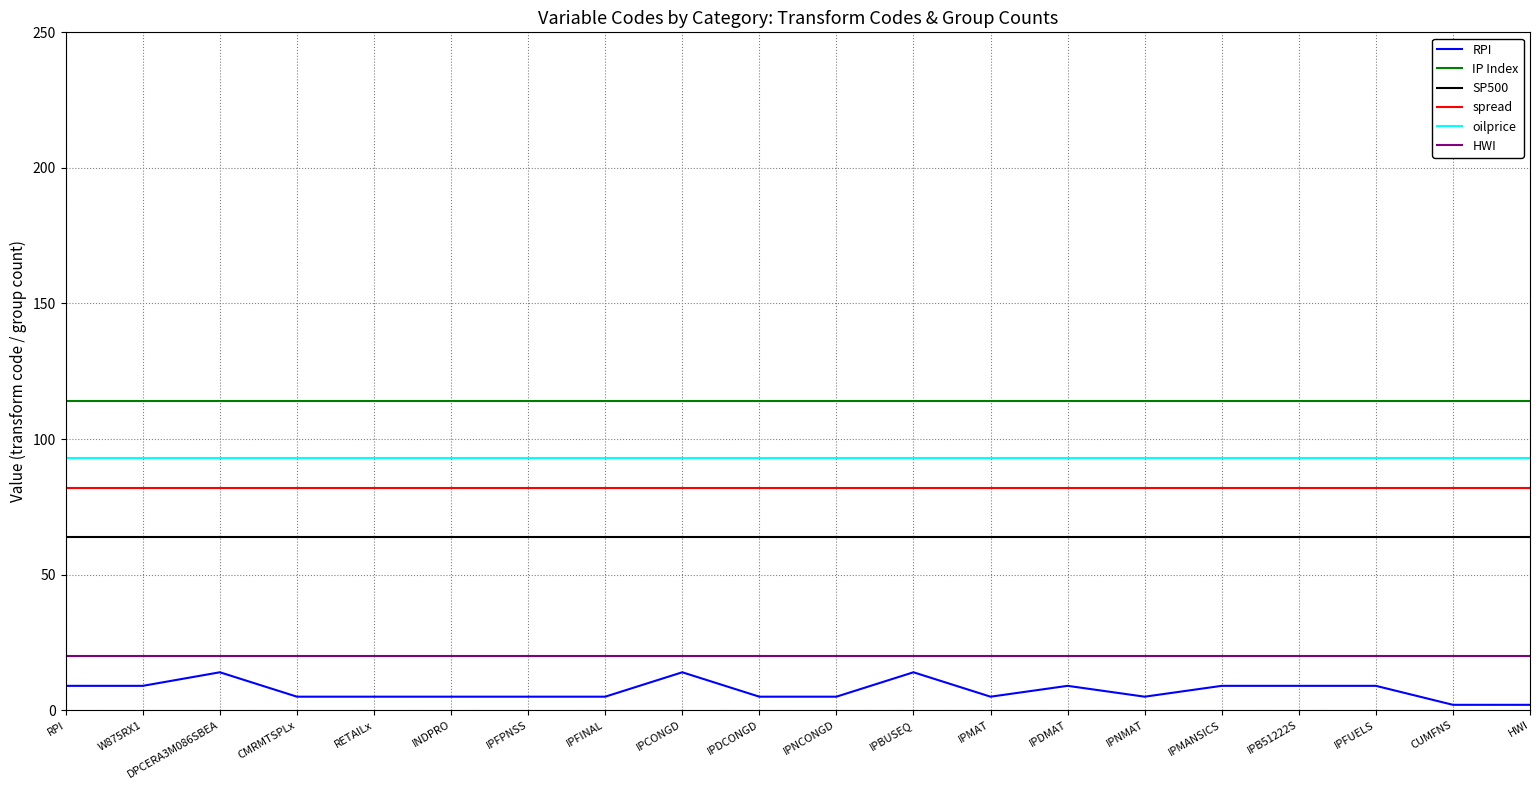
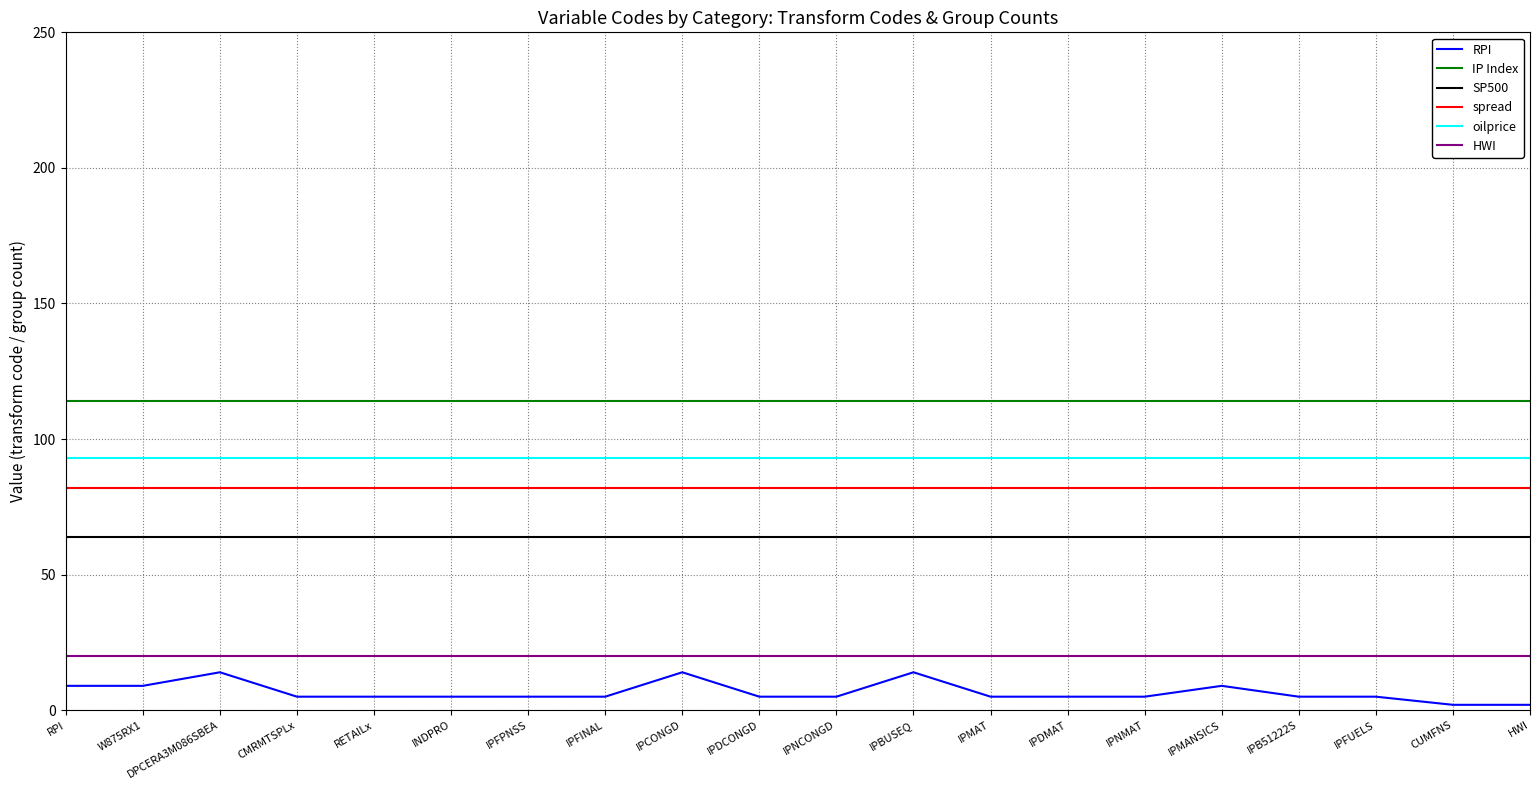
  {
    "RPI": {
      "RPI": 9,
      "W875RX1": 9,
      "DPCERA3M086SBEA": 14,
      "CMRMTSPLx": 5,
      "RETAILx": 5,
      "INDPRO": 5,
      "IPFPNSS": 5,
      "IPFINAL": 5,
      "IPCONGD": 14,
      "IPDCONGD": 5,
      "IPNCONGD": 5,
      "IPBUSEQ": 14,
      "IPMAT": 5,
-     "IPDMAT": 9,
+     "IPDMAT": 5,
      "IPNMAT": 5,
      "IPMANSICS": 9,
-     "IPB51222S": 9,
-     "IPFUELS": 9,
+     "IPB51222S": 5,
+     "IPFUELS": 5,
      "CUMFNS": 2,
      "HWI": 2
    },
    "IP Index": {
      "RPI": 114,
      "W875RX1": 114,
      "DPCERA3M086SBEA": 114,
      "CMRMTSPLx": 114,
      "RETAILx": 114,
      "INDPRO": 114,
      "IPFPNSS": 114,
      "IPFINAL": 114,
      "IPCONGD": 114,
      "IPDCONGD": 114,
      "IPNCONGD": 114,
      "IPBUSEQ": 114,
      "IPMAT": 114,
      "IPDMAT": 114,
      "IPNMAT": 114,
      "IPMANSICS": 114,
      "IPB51222S": 114,
      "IPFUELS": 114,
      "CUMFNS": 114,
      "HWI": 114
    },
    "SP500": {
      "RPI": 64,
      "W875RX1": 64,
      "DPCERA3M086SBEA": 64,
      "CMRMTSPLx": 64,
      "RETAILx": 64,
      "INDPRO": 64,
      "IPFPNSS": 64,
      "IPFINAL": 64,
      "IPCONGD": 64,
      "IPDCONGD": 64,
      "IPNCONGD": 64,
      "IPBUSEQ": 64,
      "IPMAT": 64,
      "IPDMAT": 64,
      "IPNMAT": 64,
      "IPMANSICS": 64,
      "IPB51222S": 64,
      "IPFUELS": 64,
      "CUMFNS": 64,
      "HWI": 64
    },
    "spread": {
      "RPI": 82,
      "W875RX1": 82,
      "DPCERA3M086SBEA": 82,
      "CMRMTSPLx": 82,
      "RETAILx": 82,
      "INDPRO": 82,
      "IPFPNSS": 82,
      "IPFINAL": 82,
      "IPCONGD": 82,
      "IPDCONGD": 82,
      "IPNCONGD": 82,
      "IPBUSEQ": 82,
      "IPMAT": 82,
      "IPDMAT": 82,
      "IPNMAT": 82,
      "IPMANSICS": 82,
      "IPB51222S": 82,
      "IPFUELS": 82,
      "CUMFNS": 82,
      "HWI": 82
    },
    "oilprice": {
      "RPI": 93,
      "W875RX1": 93,
      "DPCERA3M086SBEA": 93,
      "CMRMTSPLx": 93,
      "RETAILx": 93,
      "INDPRO": 93,
      "IPFPNSS": 93,
      "IPFINAL": 93,
      "IPCONGD": 93,
      "IPDCONGD": 93,
      "IPNCONGD": 93,
      "IPBUSEQ": 93,
      "IPMAT": 93,
      "IPDMAT": 93,
      "IPNMAT": 93,
      "IPMANSICS": 93,
      "IPB51222S": 93,
      "IPFUELS": 93,
      "CUMFNS": 93,
      "HWI": 93
    },
    "HWI": {
      "RPI": 20,
      "W875RX1": 20,
      "DPCERA3M086SBEA": 20,
      "CMRMTSPLx": 20,
      "RETAILx": 20,
      "INDPRO": 20,
      "IPFPNSS": 20,
      "IPFINAL": 20,
      "IPCONGD": 20,
      "IPDCONGD": 20,
      "IPNCONGD": 20,
      "IPBUSEQ": 20,
      "IPMAT": 20,
      "IPDMAT": 20,
      "IPNMAT": 20,
      "IPMANSICS": 20,
      "IPB51222S": 20,
      "IPFUELS": 20,
      "CUMFNS": 20,
      "HWI": 20
    }
  }
